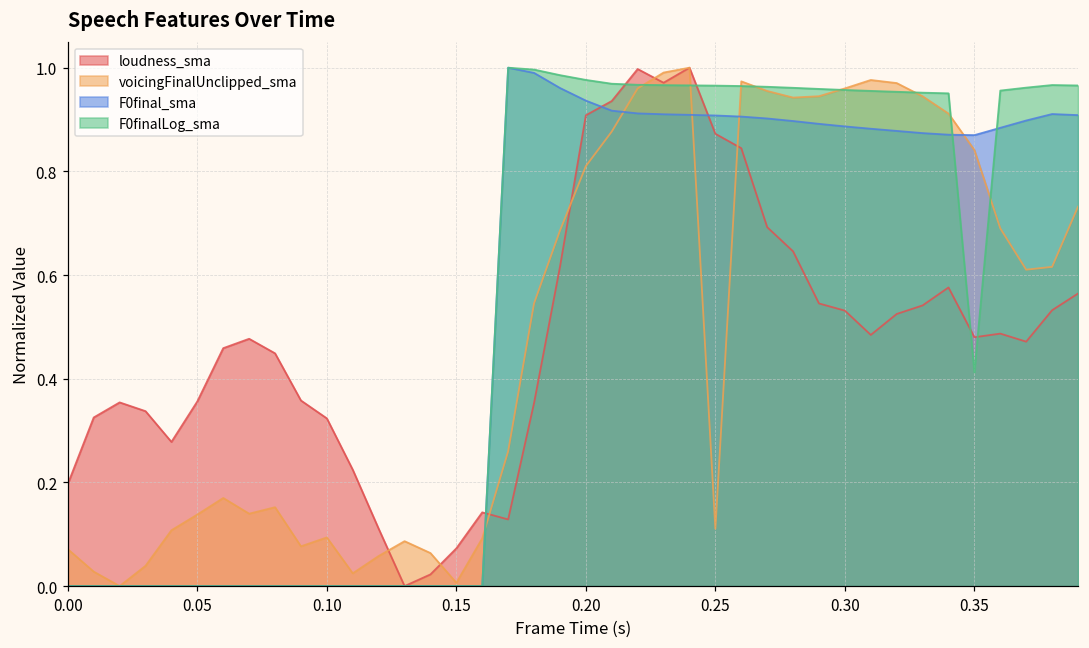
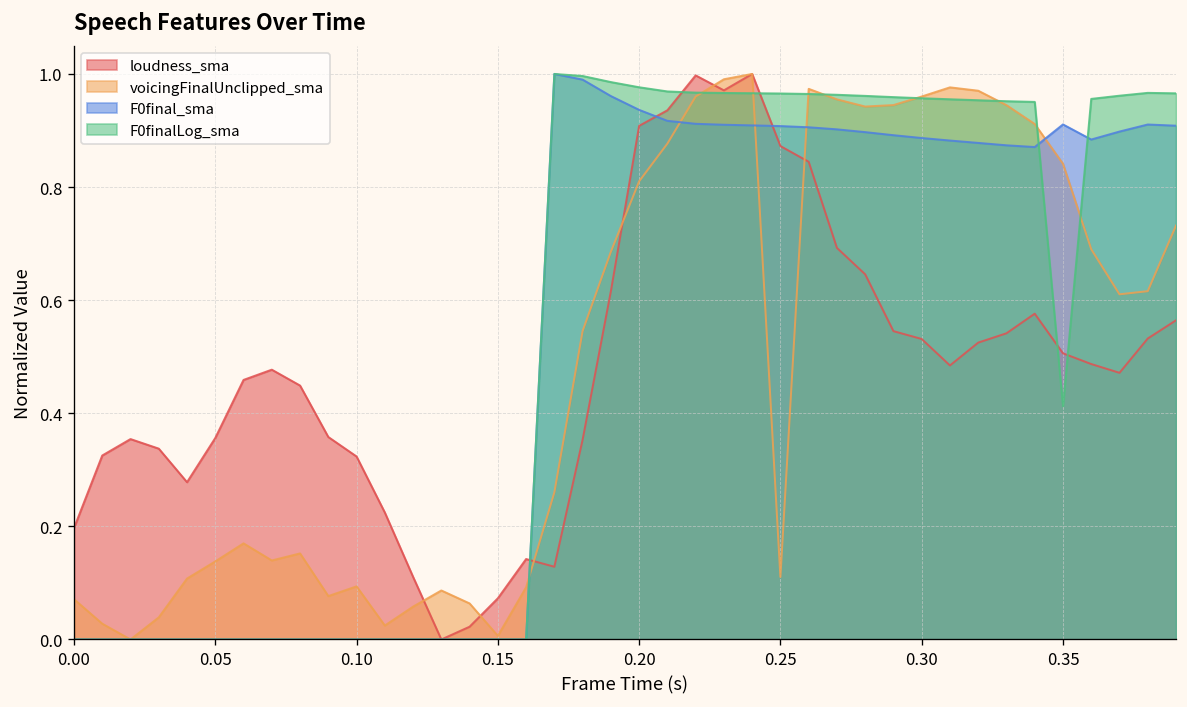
  {
    "loudness_sma": {
      "0.00": 0.20,
      "0.05": 0.36,
      "0.10": 0.32,
      "0.15": 0.07,
      "0.20": 0.91,
      "0.25": 0.87,
      "0.30": 0.53,
-     "0.35": 0.48
+     "0.35": 0.51
    },
    "voicingFinalUnclipped_sma": {
      "0.00": 0.07,
      "0.05": 0.14,
      "0.10": 0.09,
      "0.15": 0.01,
      "0.20": 0.81,
      "0.25": 0.11,
      "0.35": 0.84
    },
    "F0final_sma": {
      "0.20": 0.94,
      "0.25": 0.91,
      "0.30": 0.89,
-     "0.35": 0.87
+     "0.35": 0.91
    },
    "F0finalLog_sma": {
      "0.20": 0.98,
      "0.25": 0.97,
      "0.35": 0.41
    }
  }
